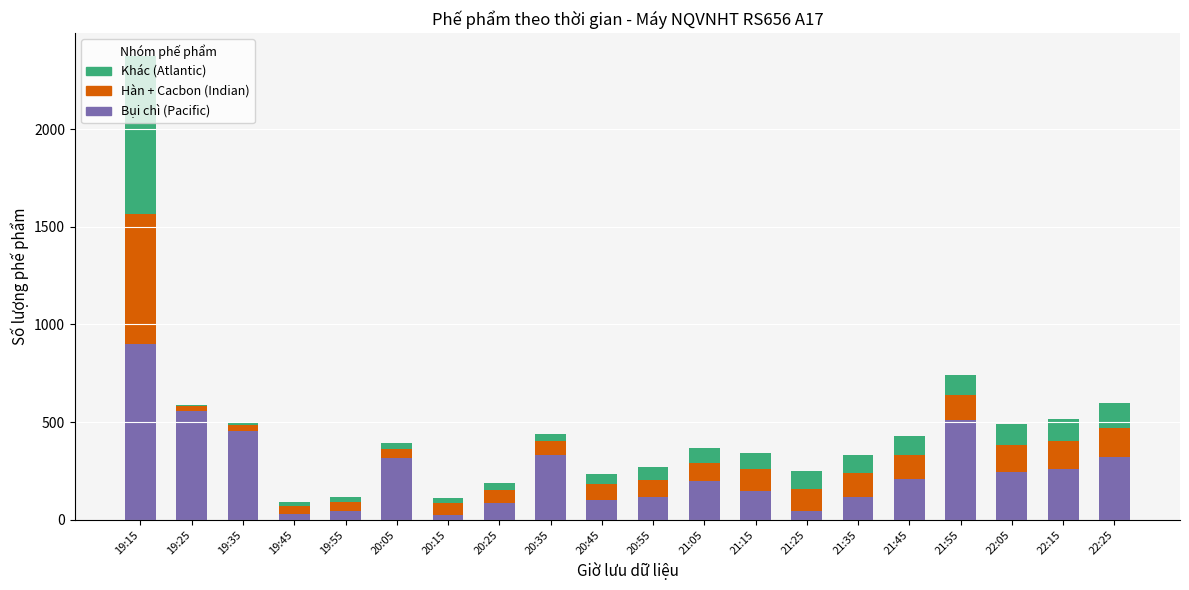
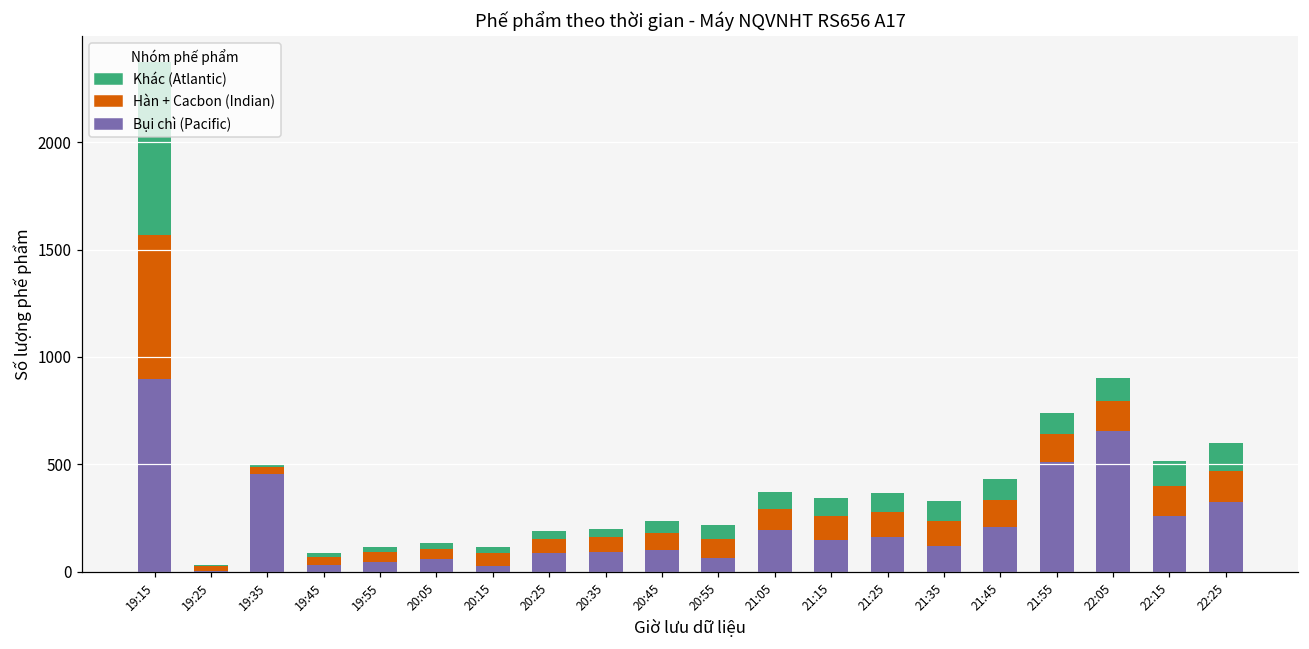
  {
    "Bụi chì (Pacific)": {
      "19:15": 900,
-     "19:25": 560,
+     "19:25": 0,
      "19:35": 460,
      "19:45": 30,
      "19:55": 50,
-     "20:05": 320,
+     "20:05": 60,
      "20:15": 30,
      "20:25": 90,
-     "20:35": 330,
+     "20:35": 90,
      "20:45": 100,
-     "20:55": 120,
+     "20:55": 60,
      "21:05": 200,
      "21:15": 150,
-     "21:25": 50,
+     "21:25": 160,
      "21:35": 120,
      "21:45": 210,
      "21:55": 510,
-     "22:05": 250,
+     "22:05": 660,
      "22:15": 260,
      "22:25": 320
    },
    "Hàn + Cacbon (Indian)": {
      "19:15": 670,
      "19:25": 20,
      "19:35": 30,
      "19:45": 40,
      "19:55": 40,
      "20:05": 50,
      "20:15": 60,
      "20:25": 70,
      "20:35": 70,
      "20:45": 80,
      "20:55": 90,
      "21:05": 100,
      "21:15": 110,
      "21:25": 120,
      "21:35": 120,
      "21:45": 130,
      "21:55": 130,
      "22:05": 140,
      "22:15": 140,
      "22:25": 150
    },
    "Khác (Atlantic)": {
      "19:35": 10,
      "19:45": 20,
      "19:55": 30,
      "20:05": 30,
      "20:15": 30,
      "20:25": 40,
      "20:35": 40,
      "20:45": 60,
      "20:55": 70,
      "21:05": 80,
      "21:15": 80,
      "21:25": 90,
      "21:35": 90,
      "21:45": 100,
      "21:55": 100,
      "22:05": 110,
      "22:15": 120,
      "22:25": 130
    }
  }
